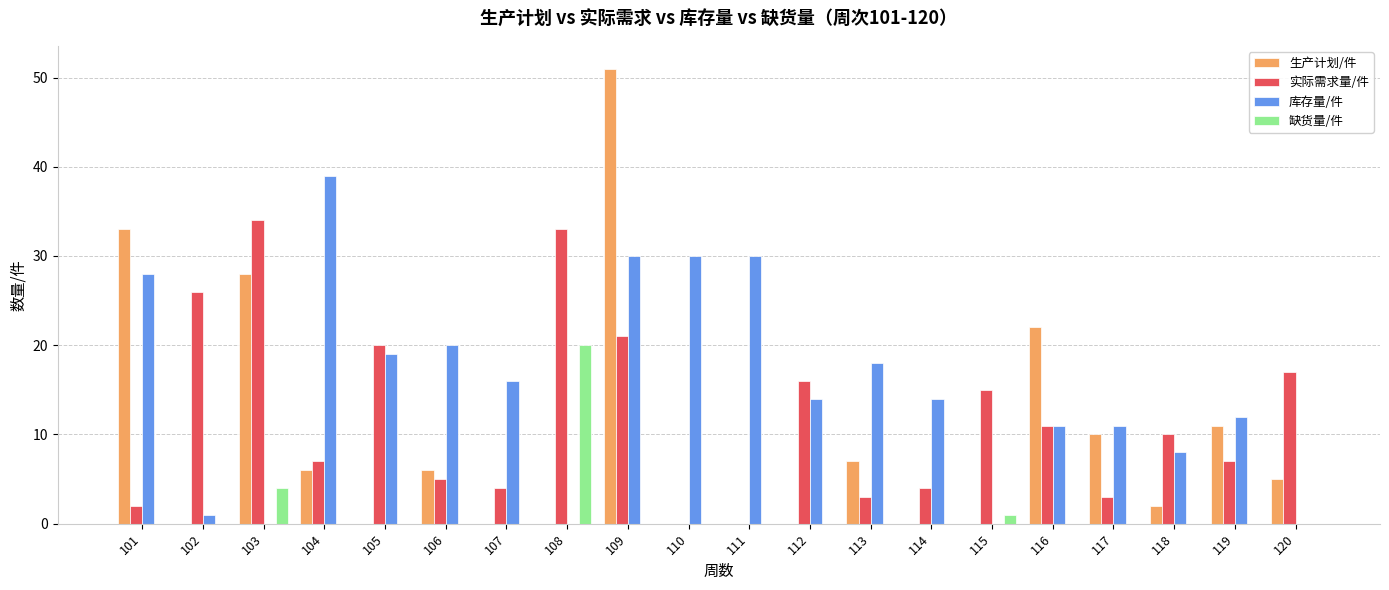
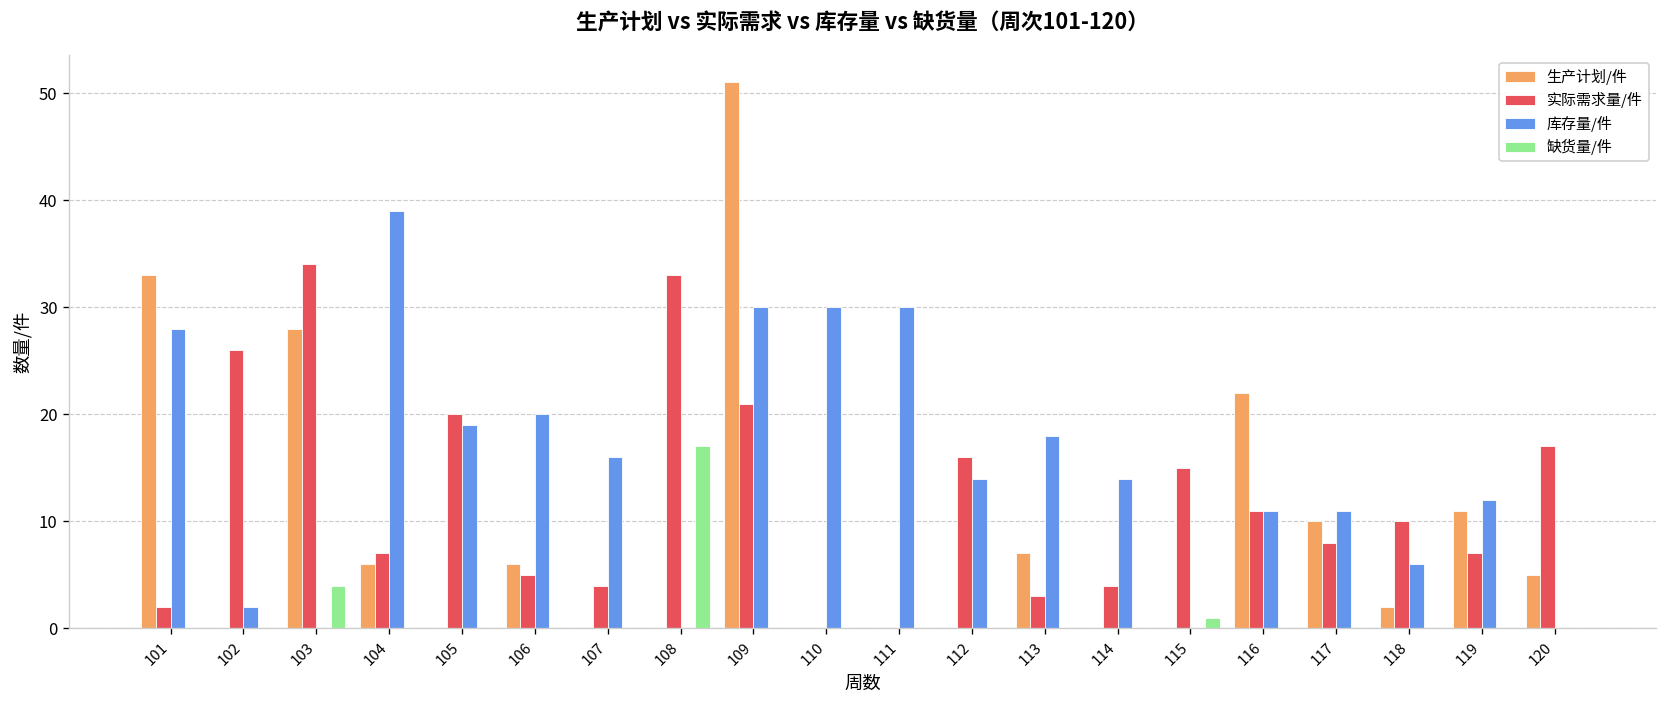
  {
    "生产计划/件": {
      "101": 33,
      "102": 0,
      "103": 28,
      "104": 6,
      "105": 0,
      "106": 6,
      "107": 0,
      "108": 0,
      "109": 51,
      "110": 0,
      "111": 0,
      "112": 0,
      "113": 7,
      "114": 0,
      "115": 0,
      "116": 22,
      "117": 10,
      "118": 2,
      "119": 11,
      "120": 5
    },
    "实际需求量/件": {
      "101": 2,
      "102": 26,
      "103": 34,
      "104": 7,
      "105": 20,
      "106": 5,
      "107": 4,
      "108": 33,
      "109": 21,
      "110": 0,
      "111": 0,
      "112": 16,
      "113": 3,
      "114": 4,
      "115": 15,
      "116": 11,
-     "117": 3,
+     "117": 8,
      "118": 10,
      "119": 7,
      "120": 17
    },
    "库存量/件": {
      "101": 28,
-     "102": 1,
+     "102": 2,
      "103": 0,
      "104": 39,
      "105": 19,
      "106": 20,
      "107": 16,
      "108": 0,
      "109": 30,
      "110": 30,
      "111": 30,
      "112": 14,
      "113": 18,
      "114": 14,
      "115": 0,
      "116": 11,
      "117": 11,
-     "118": 8,
+     "118": 6,
      "119": 12,
      "120": 0
    },
    "缺货量/件": {
      "101": 0,
      "102": 0,
      "103": 4,
      "104": 0,
      "105": 0,
      "106": 0,
      "107": 0,
-     "108": 20,
+     "108": 17,
      "109": 0,
      "110": 0,
      "111": 0,
      "112": 0,
      "113": 0,
      "114": 0,
      "115": 1,
      "116": 0,
      "117": 0,
      "118": 0,
      "119": 0,
      "120": 0
    }
  }
